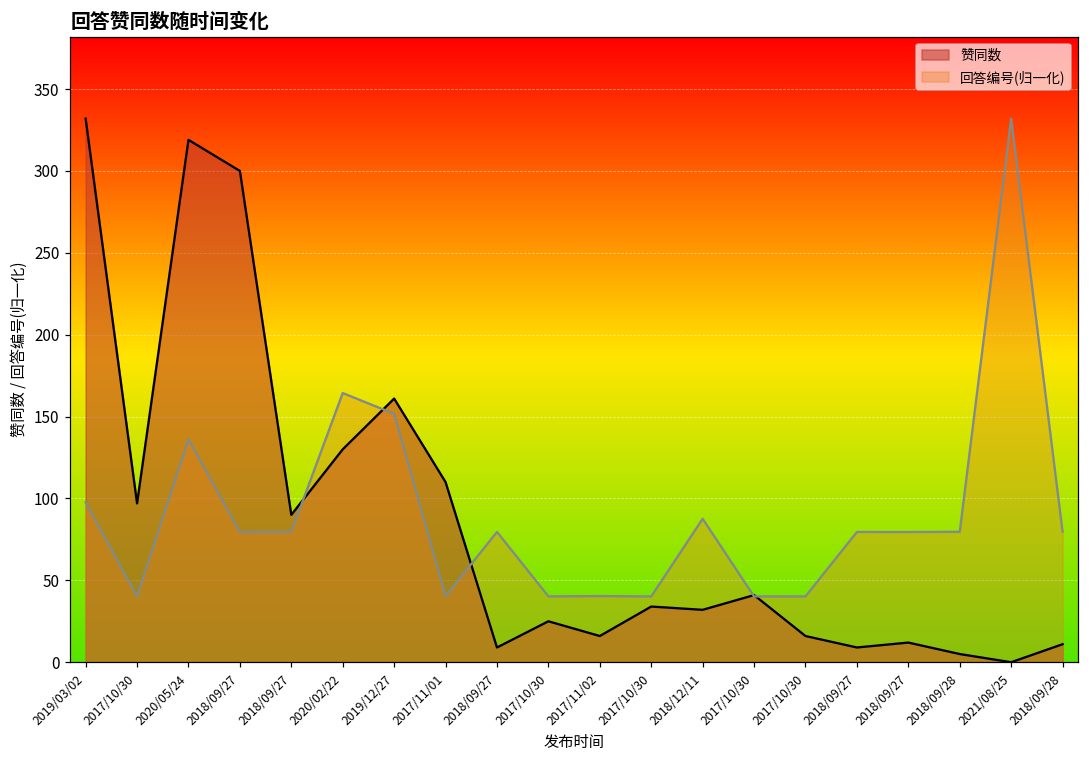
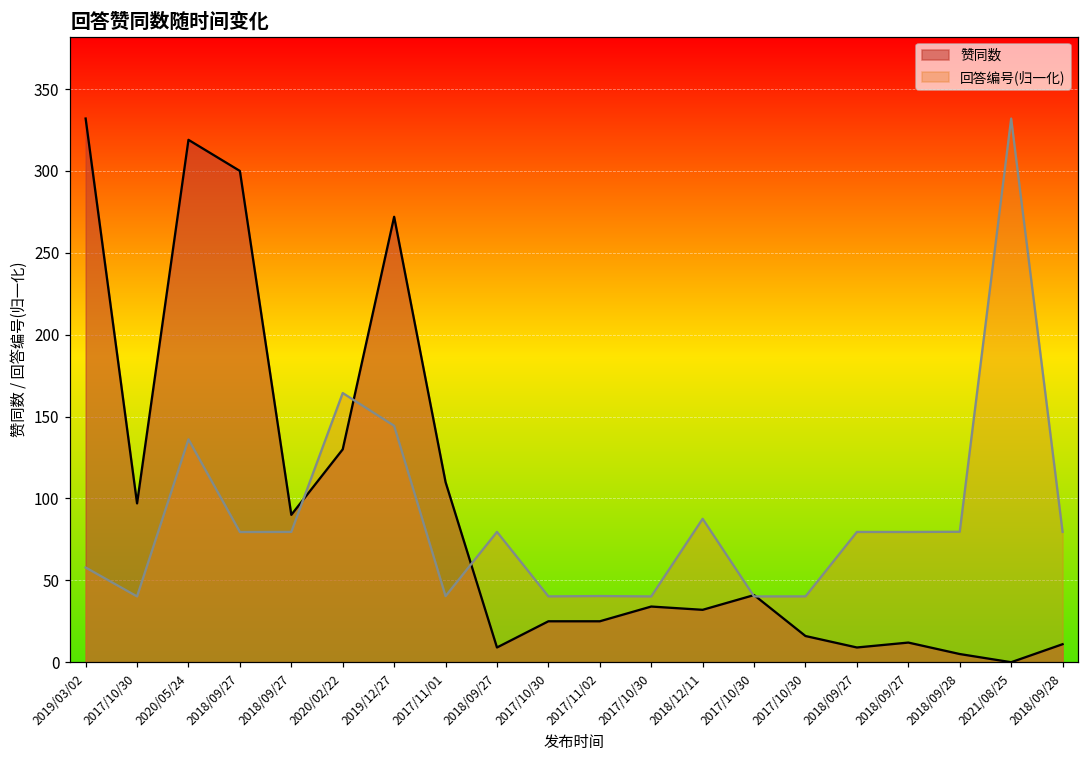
  {
    "赞同数": {
      "2019/03/02": 332,
      "2020/05/24": 319,
      "2020/02/22": 130,
-     "2019/12/27": 161,
+     "2019/12/27": 272,
      "2017/11/01": 110,
-     "2017/11/02": 16,
+     "2017/11/02": 25,
      "2018/12/11": 32,
      "2021/08/25": 0
    },
    "回答编号(归一化)": {
-     "2019/03/02": 98,
+     "2019/03/02": 58,
      "2020/05/24": 136,
      "2020/02/22": 164,
-     "2019/12/27": 152,
+     "2019/12/27": 144,
      "2017/11/01": 40,
      "2017/11/02": 40,
      "2018/12/11": 88,
      "2021/08/25": 332
    }
  }
